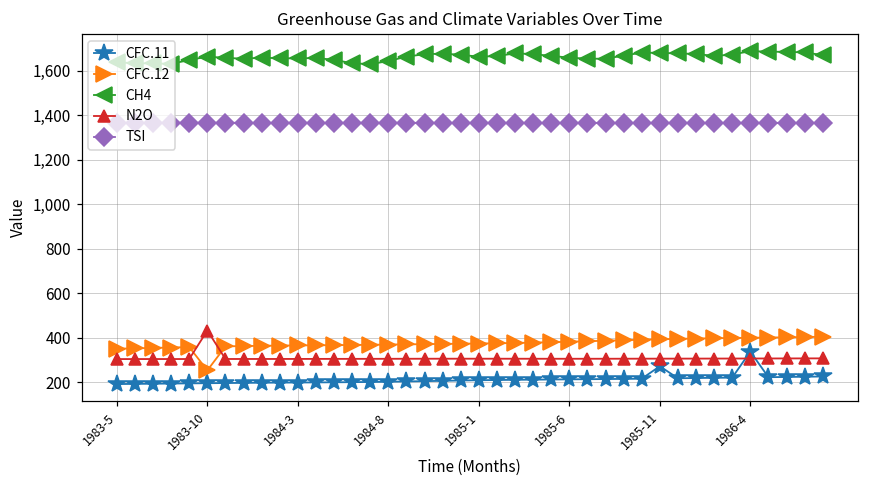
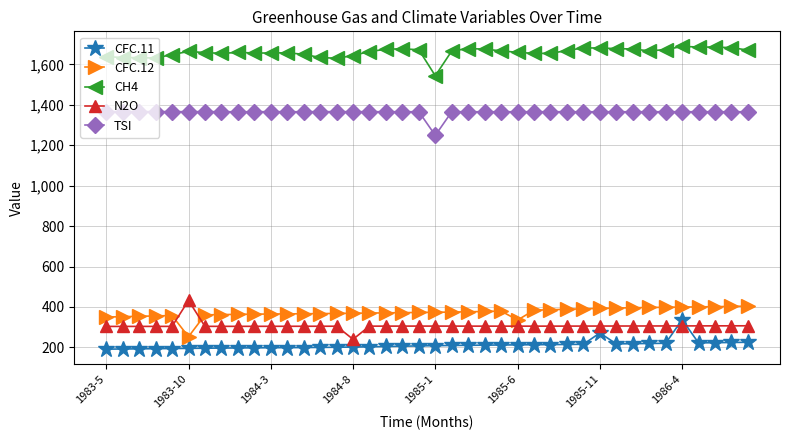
  {
    "CFC.11": {
      "1983-5": "190",
      "1983-10": "200",
      "1984-3": "200",
      "1984-8": "200",
      "1985-1": "210",
      "1985-6": "210",
      "1985-11": "270",
      "1986-4": "340"
    },
    "CFC.12": {
      "1983-5": "350",
      "1983-10": "250",
      "1984-3": "370",
      "1984-8": "370",
      "1985-1": "370",
-     "1985-6": "380",
+     "1985-6": "340",
      "1985-11": "390",
      "1986-4": "400"
    },
    "CH4": {
      "1983-10": "1,660",
      "1984-3": "1,660",
      "1984-8": "1,640",
-     "1985-1": "1,660",
+     "1985-1": "1,540",
      "1985-6": "1,660",
      "1985-11": "1,680",
      "1986-4": "1,690"
    },
    "N2O": {
      "1983-5": "300",
      "1983-10": "430",
      "1984-3": "300",
-     "1984-8": "300",
+     "1984-8": "240",
      "1985-1": "310",
      "1985-6": "310",
      "1985-11": "310",
      "1986-4": "310"
    },
    "TSI": {
      "1983-10": "1,370",
      "1984-3": "1,370",
      "1984-8": "1,370",
-     "1985-1": "1,370",
+     "1985-1": "1,250",
      "1985-6": "1,370",
      "1985-11": "1,370",
      "1986-4": "1,370"
    }
  }
